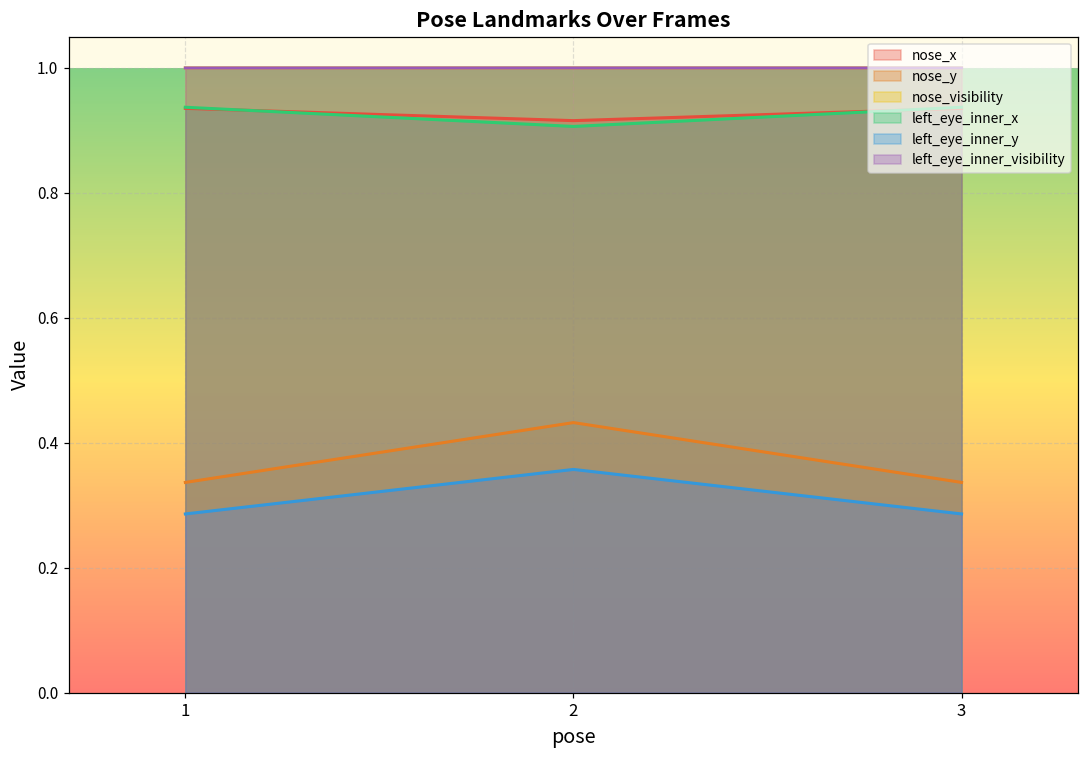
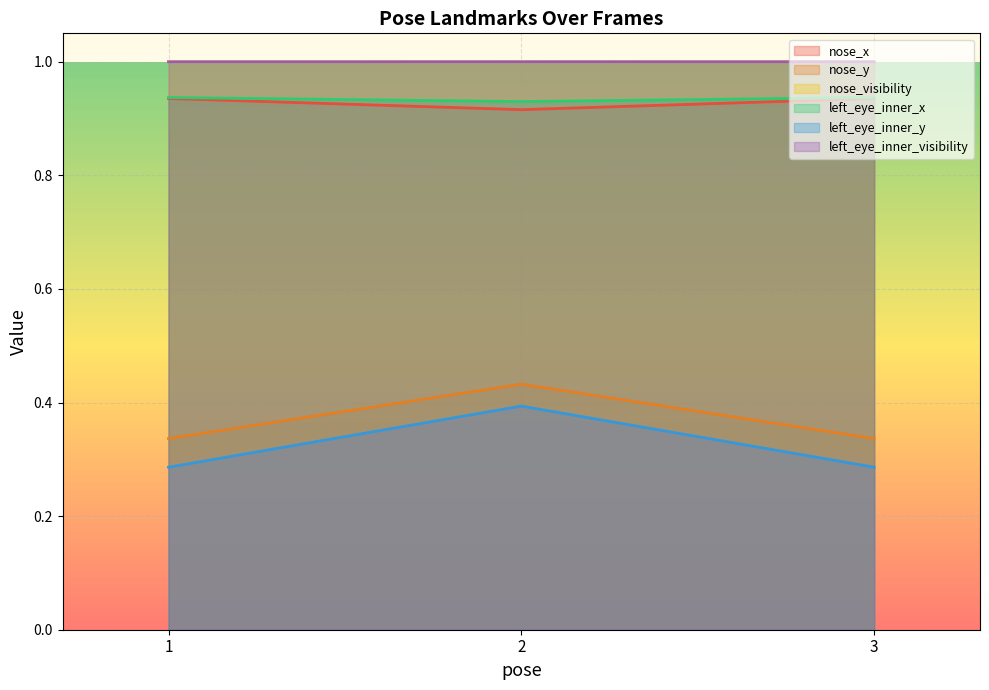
  {
    "left_eye_inner_visibility": {
      "1": 1.00,
      "2": 1.00
    },
    "left_eye_inner_x": {
-     "2": 0.91
+     "2": 0.93
    },
    "left_eye_inner_y": {
      "1": 0.29,
-     "2": 0.36,
+     "2": 0.39,
      "3": 0.29
    }
  }
